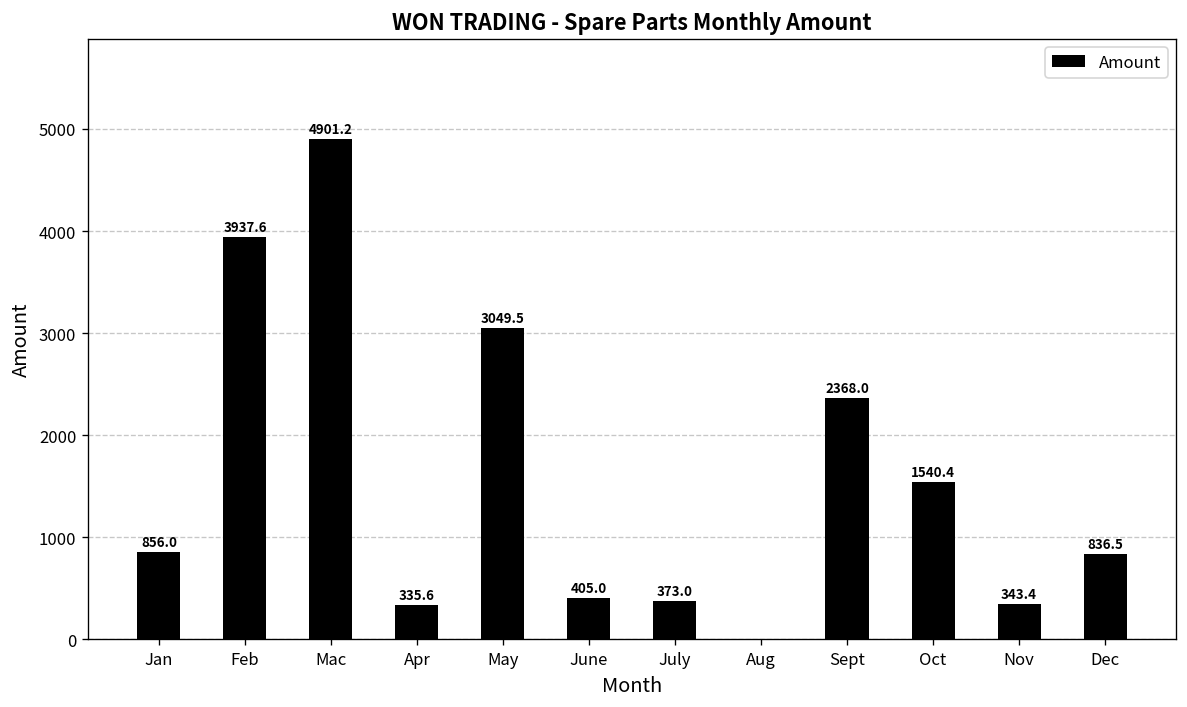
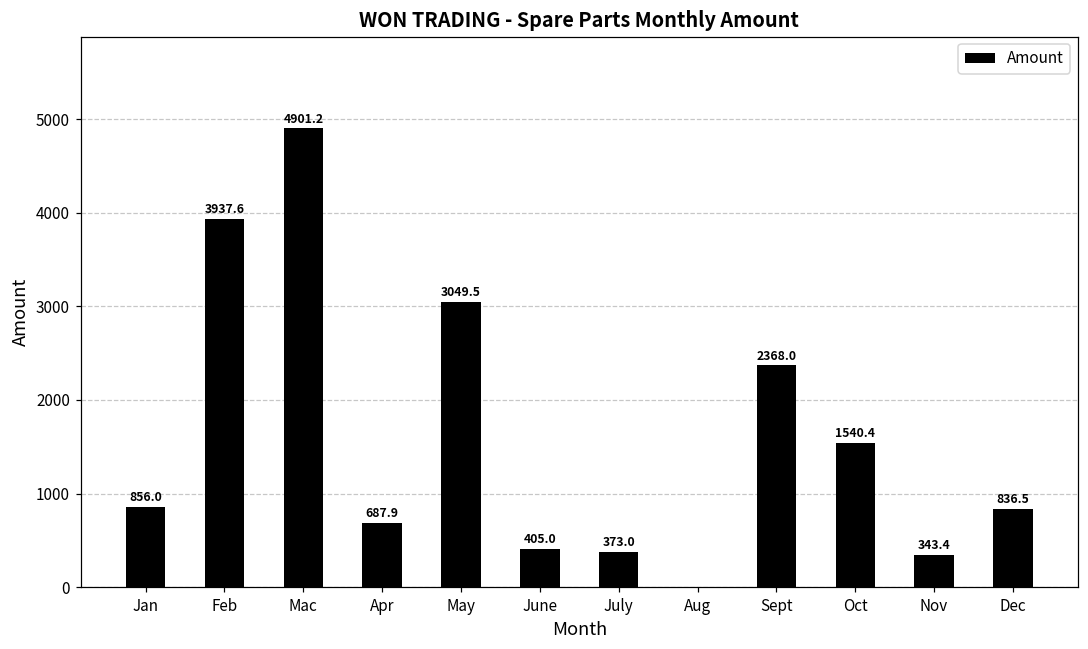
  {
    "Jan": 856.0,
    "Feb": 3937.6,
    "Mac": 4901.2,
-   "Apr": 335.6,
+   "Apr": 687.9,
    "May": 3049.5,
    "June": 405.0,
    "July": 373.0,
    "Sept": 2368.0,
    "Oct": 1540.4,
    "Nov": 343.4,
    "Dec": 836.5
  }
